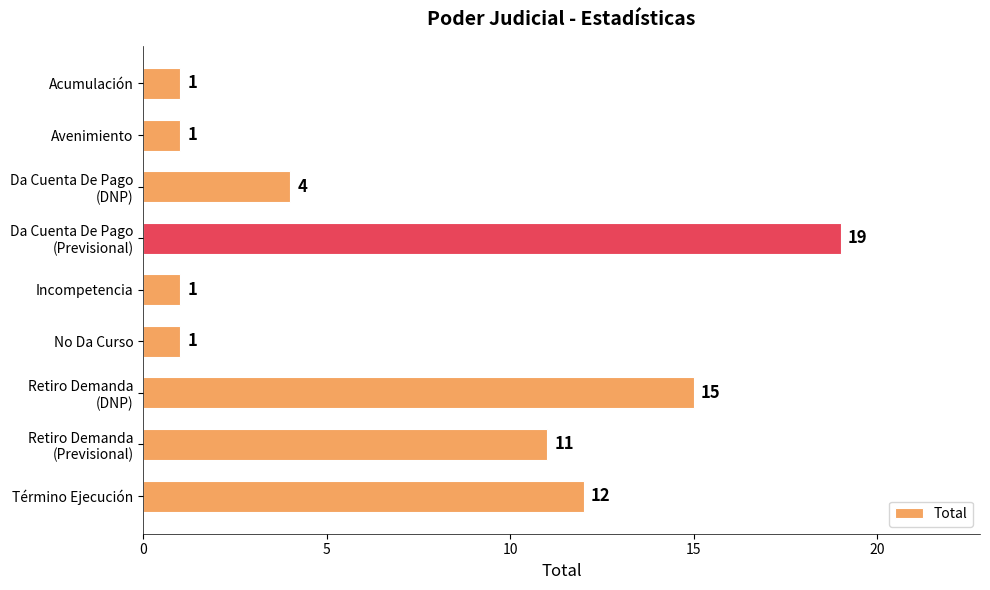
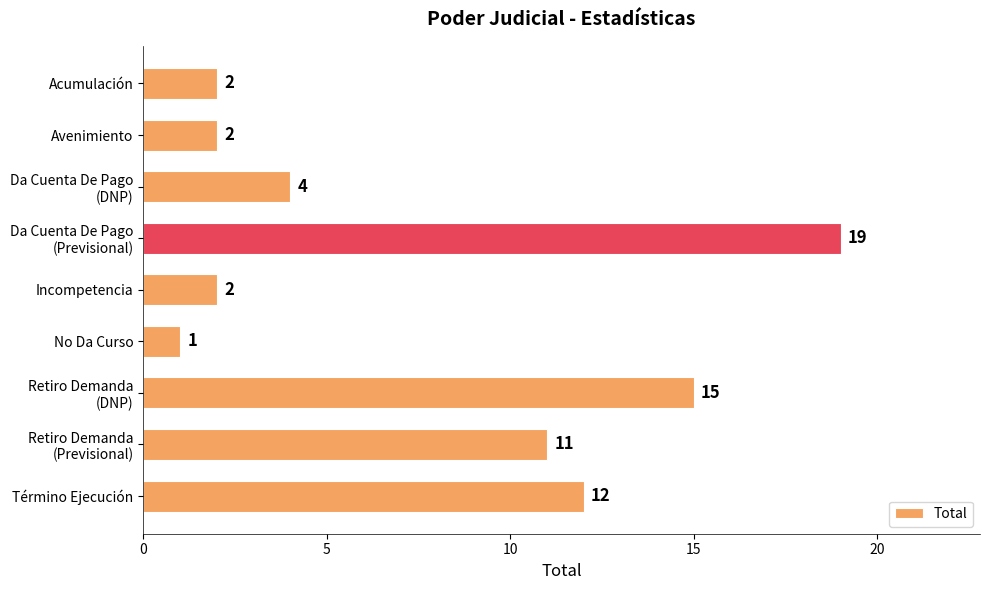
  {
-   "Acumulación": 1,
-   "Avenimiento": 1,
+   "Acumulación": 2,
+   "Avenimiento": 2,
    "Da Cuenta De Pago (DNP)": 4,
    "Da Cuenta De Pago (Previsional)": 19,
-   "Incompetencia": 1,
+   "Incompetencia": 2,
    "No Da Curso": 1,
    "Retiro Demanda (DNP)": 15,
    "Retiro Demanda (Previsional)": 11,
    "Término Ejecución": 12
  }
